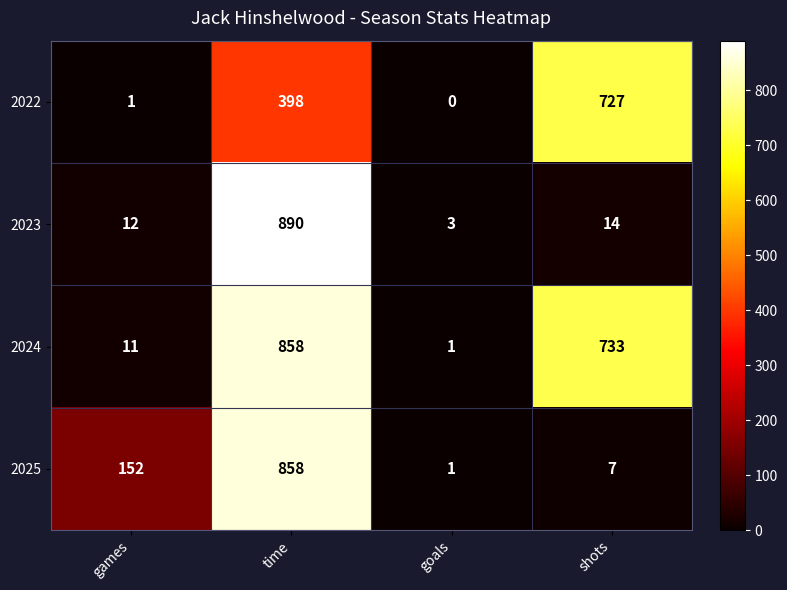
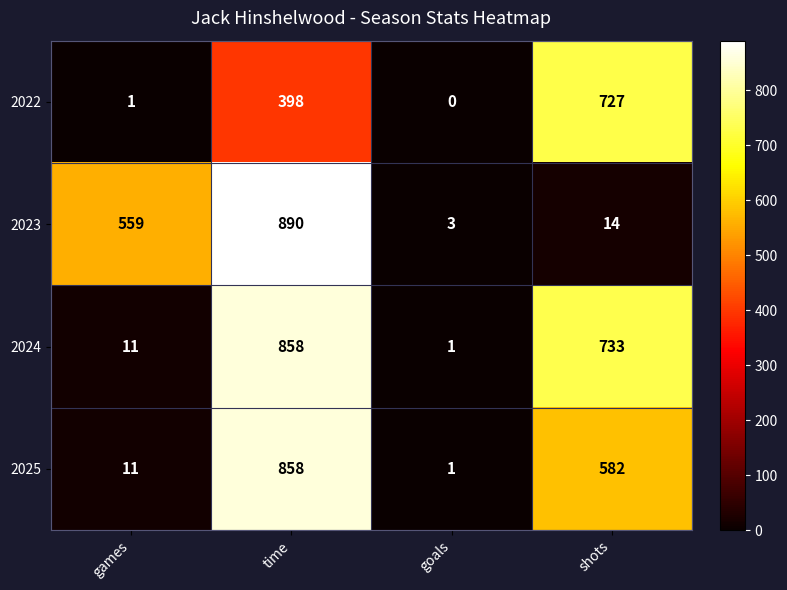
  {
    "2022": {
      "games": 1,
      "time": 398,
      "goals": 0,
      "shots": 727
    },
    "2023": {
-     "games": 12,
+     "games": 559,
      "time": 890,
      "goals": 3,
      "shots": 14
    },
    "2024": {
      "games": 11,
      "time": 858,
      "goals": 1,
      "shots": 733
    },
    "2025": {
-     "games": 152,
+     "games": 11,
      "time": 858,
      "goals": 1,
-     "shots": 7
+     "shots": 582
    }
  }
